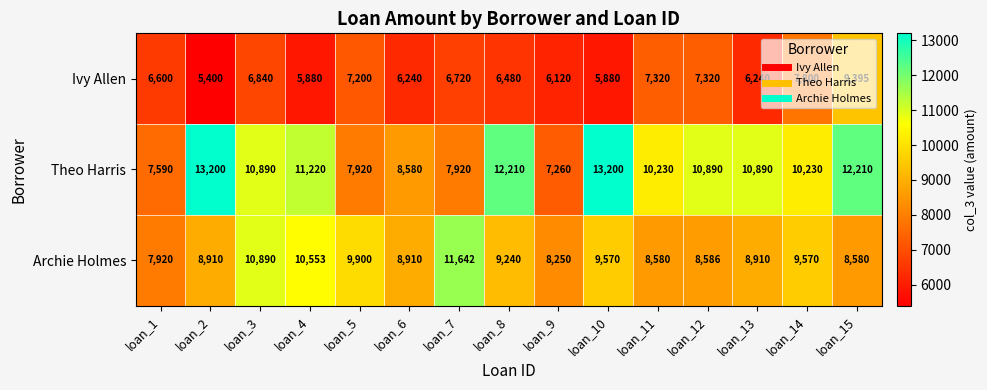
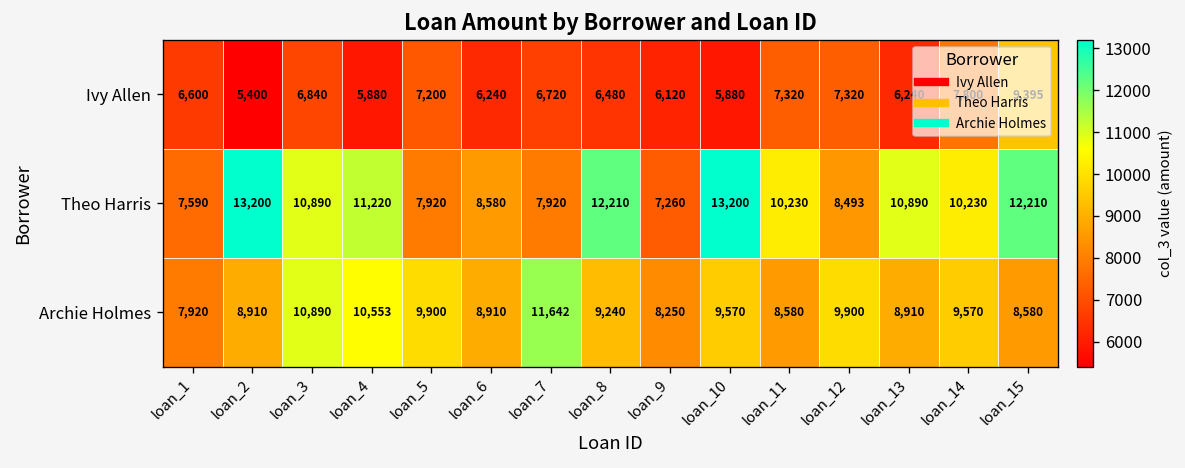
  {
    "Ivy Allen": {
      "loan_1": "6,600",
      "loan_2": "5,400",
      "loan_3": "6,840",
      "loan_4": "5,880",
      "loan_5": "7,200",
      "loan_6": "6,240",
      "loan_7": "6,720",
      "loan_8": "6,480",
      "loan_9": "6,120",
      "loan_10": "5,880",
      "loan_11": "7,320",
      "loan_12": "7,320"
    },
    "Theo Harris": {
      "loan_1": "7,590",
      "loan_2": "13,200",
      "loan_3": "10,890",
      "loan_4": "11,220",
      "loan_5": "7,920",
      "loan_6": "8,580",
      "loan_7": "7,920",
      "loan_8": "12,210",
      "loan_9": "7,260",
      "loan_10": "13,200",
      "loan_11": "10,230",
-     "loan_12": "10,890",
+     "loan_12": "8,493",
      "loan_13": "10,890",
      "loan_14": "10,230",
      "loan_15": "12,210"
    },
    "Archie Holmes": {
      "loan_1": "7,920",
      "loan_2": "8,910",
      "loan_3": "10,890",
      "loan_4": "10,553",
      "loan_5": "9,900",
      "loan_6": "8,910",
      "loan_7": "11,642",
      "loan_8": "9,240",
      "loan_9": "8,250",
      "loan_10": "9,570",
      "loan_11": "8,580",
-     "loan_12": "8,586",
+     "loan_12": "9,900",
      "loan_13": "8,910",
      "loan_14": "9,570",
      "loan_15": "8,580"
    }
  }
